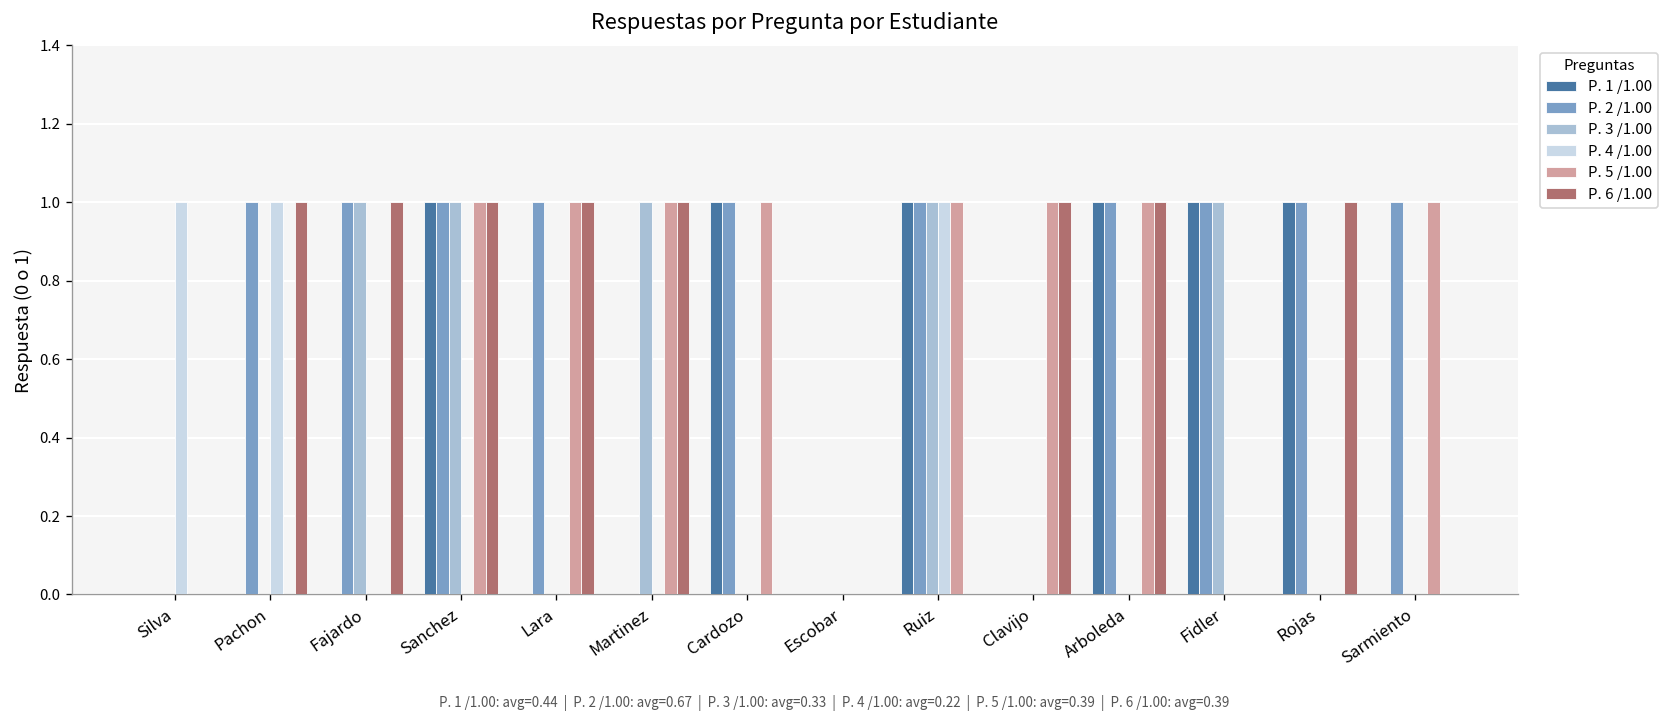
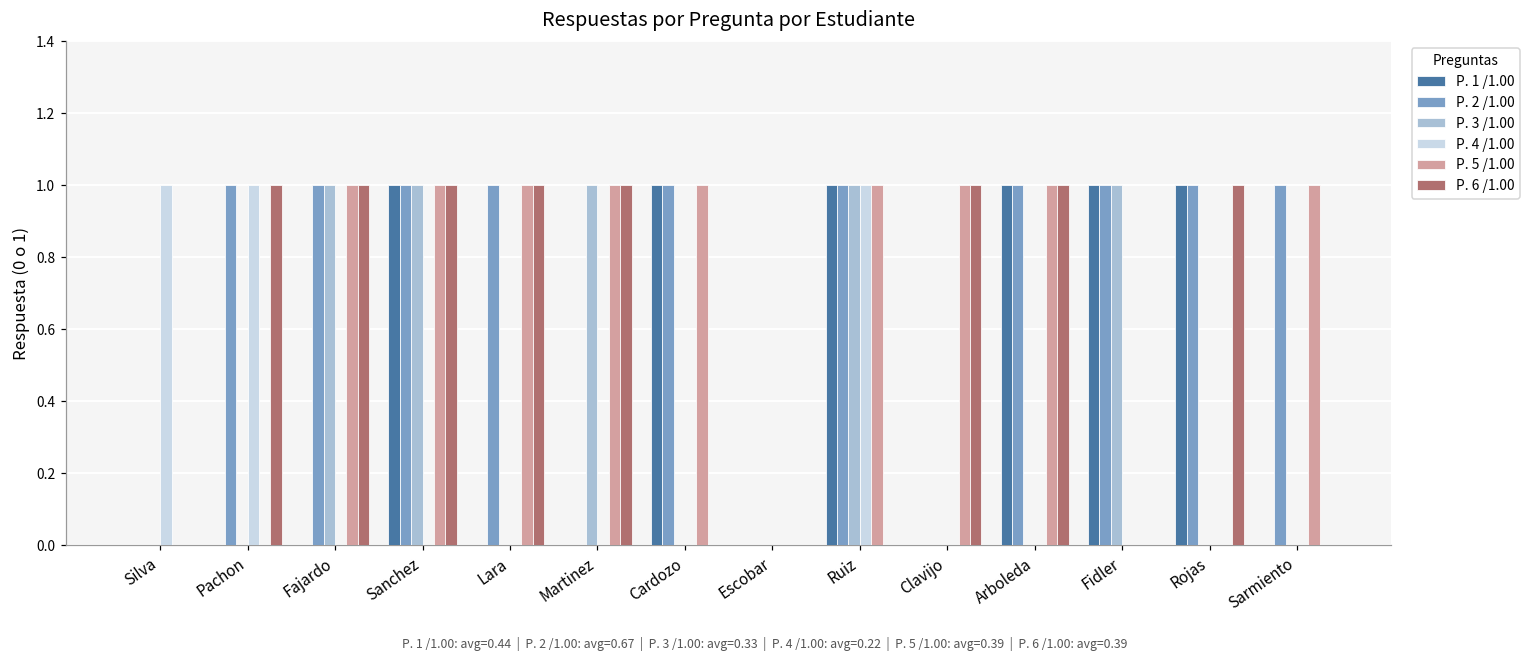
  {
    "P. 1 /1.00": {
      "Silva": 0,
      "Pachon": 0,
      "Fajardo": 0,
      "Sanchez": 1,
      "Lara": 0,
      "Martinez": 0,
      "Cardozo": 1,
      "Escobar": 0,
      "Ruiz": 1,
      "Clavijo": 0,
      "Arboleda": 1,
      "Fidler": 1,
      "Rojas": 1,
      "Sarmiento": 0
    },
    "P. 5 /1.00": {
      "Silva": 0,
      "Pachon": 0,
-     "Fajardo": 0,
+     "Fajardo": 1,
      "Sanchez": 1,
      "Lara": 1,
      "Martinez": 1,
      "Cardozo": 1,
      "Escobar": 0,
      "Ruiz": 1,
      "Clavijo": 1,
      "Arboleda": 1,
      "Fidler": 0,
      "Rojas": 0,
      "Sarmiento": 1
    },
    "P. 6 /1.00": {
      "Silva": 0,
      "Pachon": 1,
      "Fajardo": 1,
      "Sanchez": 1,
      "Lara": 1,
      "Martinez": 1,
      "Cardozo": 0,
      "Escobar": 0,
      "Ruiz": 0,
      "Clavijo": 1,
      "Arboleda": 1,
      "Fidler": 0,
      "Rojas": 1,
      "Sarmiento": 0
    }
  }
